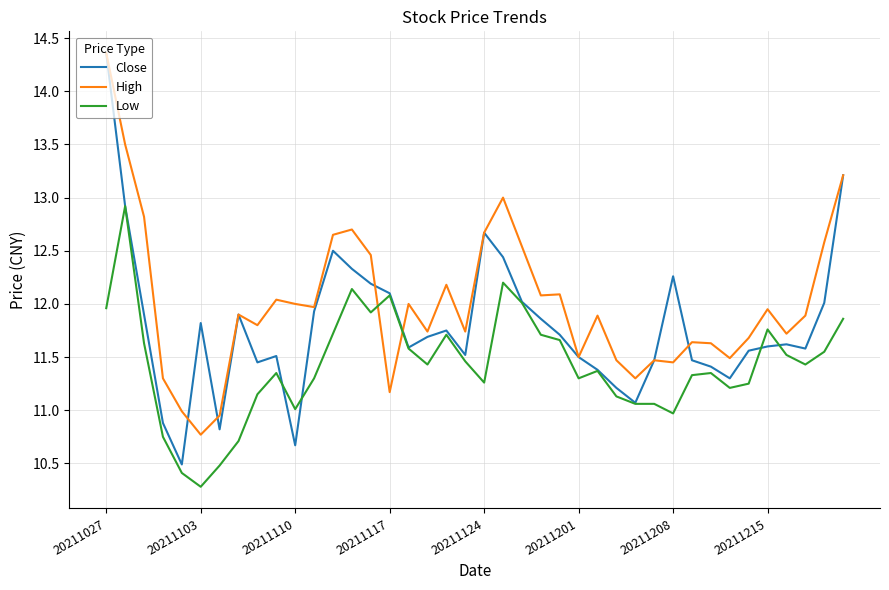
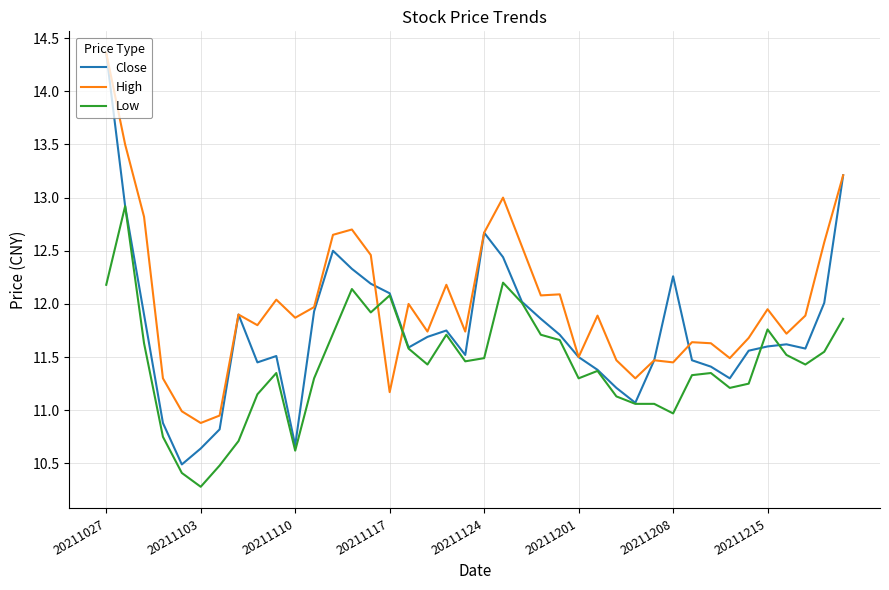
  {
    "Close": {
-     "20211103": 11.82,
+     "20211103": 10.64,
      "20211110": 10.67,
      "20211208": 12.26,
      "20211215": 11.60
    },
    "High": {
-     "20211103": 10.77,
-     "20211110": 12.00,
+     "20211103": 10.88,
+     "20211110": 11.87,
      "20211117": 11.17,
      "20211208": 11.45,
      "20211215": 11.95
    },
    "Low": {
-     "20211027": 11.96,
+     "20211027": 12.18,
      "20211103": 10.28,
-     "20211110": 11.01,
-     "20211124": 11.26,
+     "20211110": 10.62,
+     "20211124": 11.49,
      "20211201": 11.30,
      "20211208": 10.97,
      "20211215": 11.76
    }
  }
